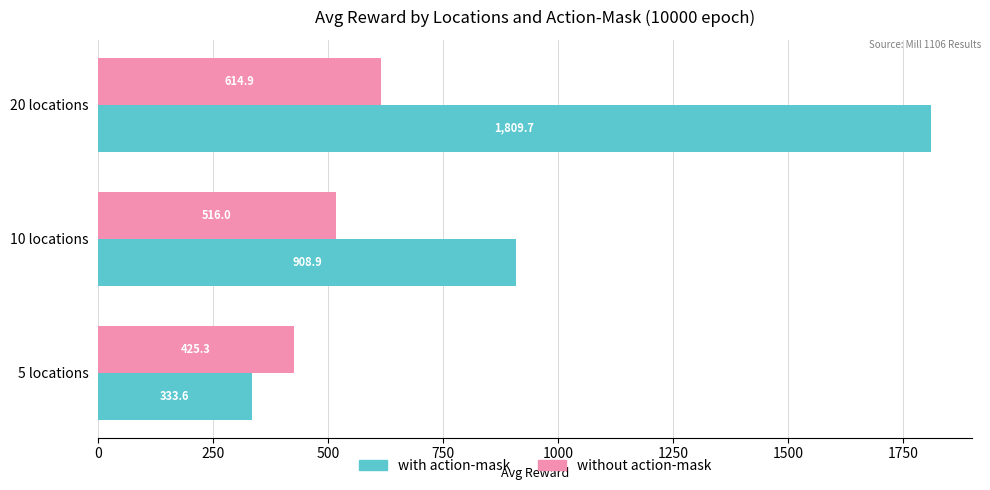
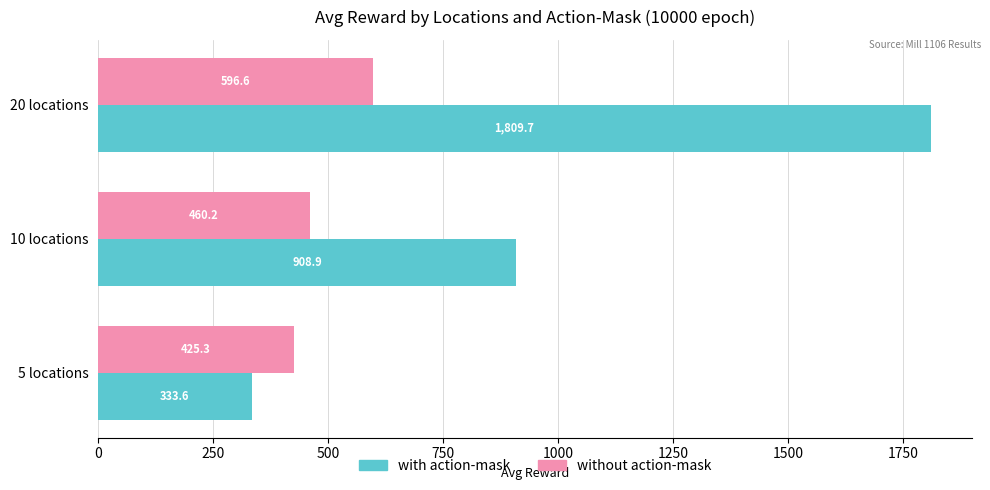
  {
    "with action-mask": {
      "20 locations": "1,809.7",
      "10 locations": "908.9",
      "5 locations": "333.6"
    },
    "without action-mask": {
-     "20 locations": "614.9",
-     "10 locations": "516.0",
+     "20 locations": "596.6",
+     "10 locations": "460.2",
      "5 locations": "425.3"
    }
  }
